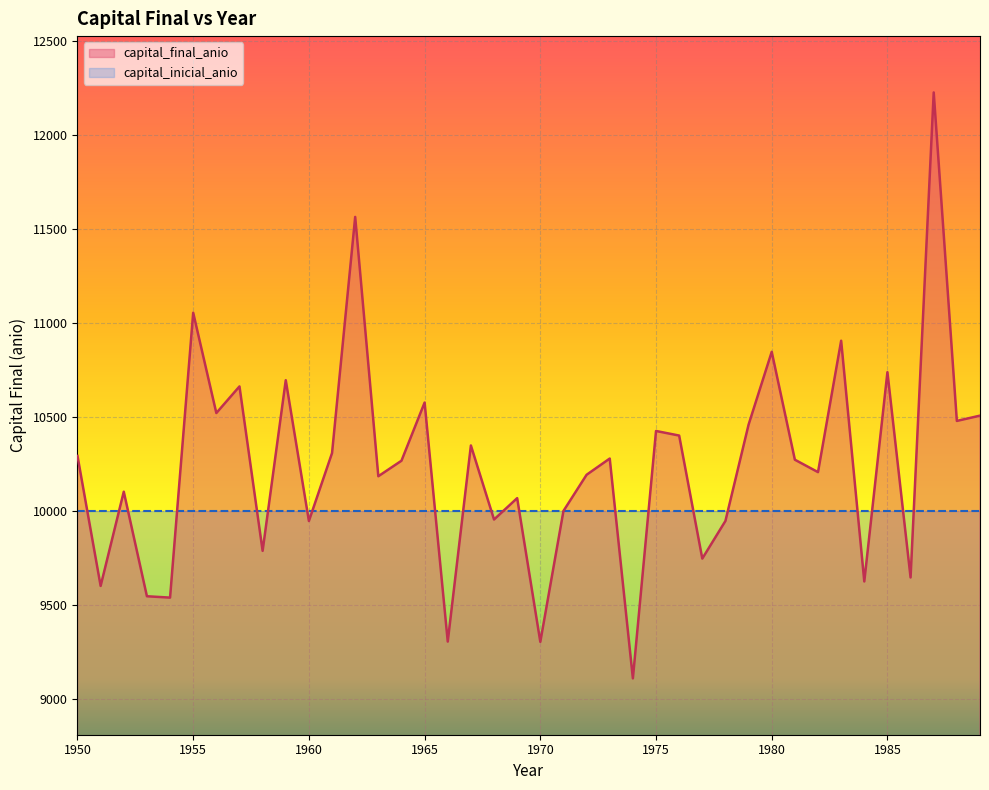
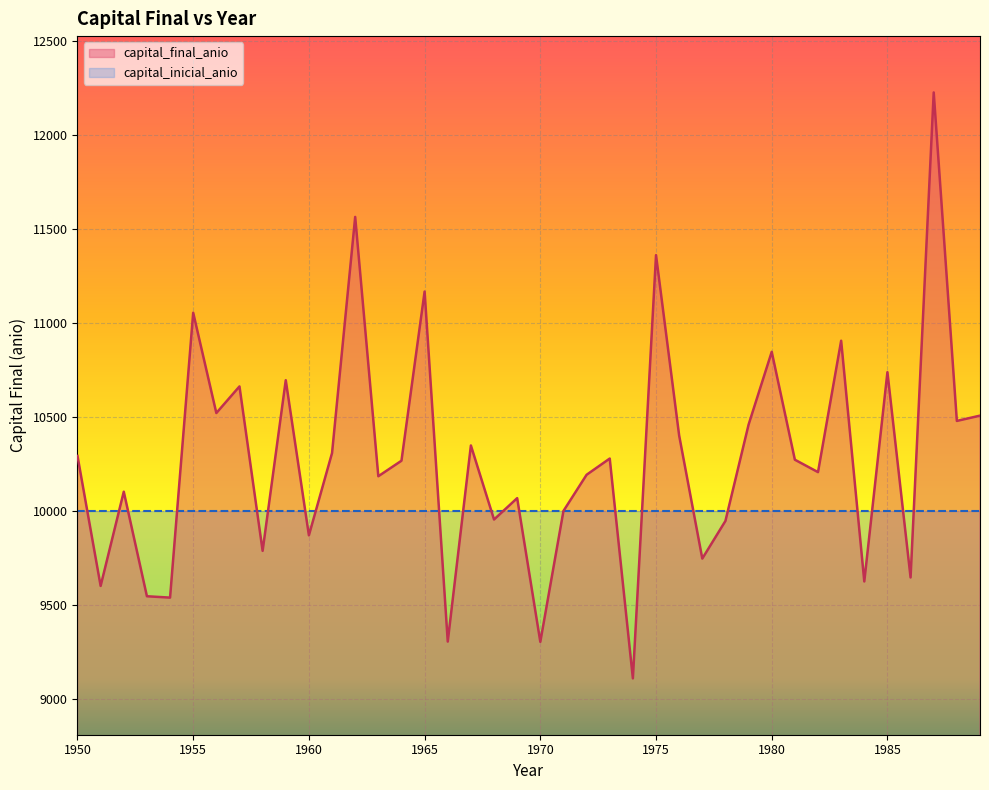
  {
    "capital_final_anio": {
      "1950": 10290,
      "1955": 11050,
-     "1960": 9950,
-     "1965": 10580,
+     "1960": 9870,
+     "1965": 11170,
      "1970": 9300,
-     "1975": 10430,
+     "1975": 11360,
      "1980": 10850,
      "1985": 10740
    },
    "capital_inicial_anio": {
      "1950": 10000,
      "1955": 10000,
      "1960": 10000,
      "1965": 10000,
      "1970": 10000,
      "1975": 10000,
      "1980": 10000,
      "1985": 10000
    }
  }
